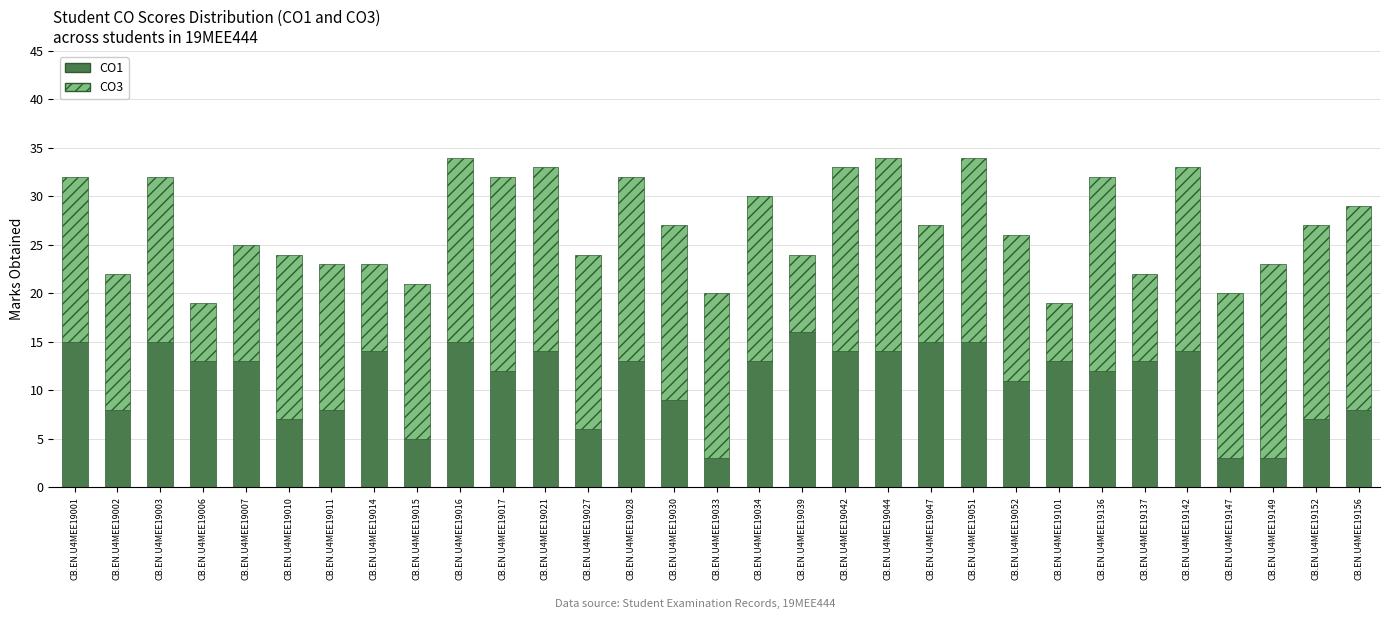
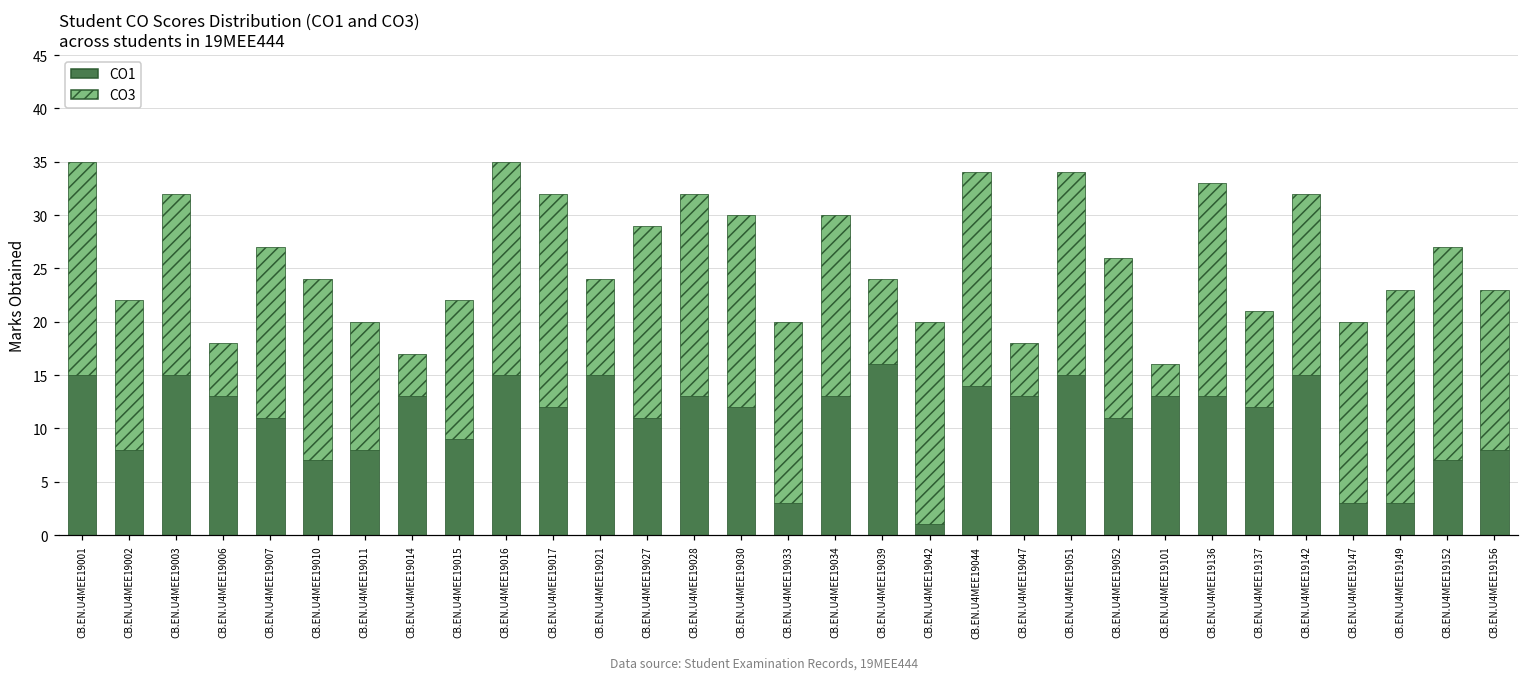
  {
    "CO1": {
      "CB.EN.U4MEE19001": 15,
      "CB.EN.U4MEE19002": 8,
      "CB.EN.U4MEE19003": 15,
      "CB.EN.U4MEE19006": 13,
-     "CB.EN.U4MEE19007": 13,
+     "CB.EN.U4MEE19007": 11,
      "CB.EN.U4MEE19010": 7,
      "CB.EN.U4MEE19011": 8,
-     "CB.EN.U4MEE19014": 14,
-     "CB.EN.U4MEE19015": 5,
+     "CB.EN.U4MEE19014": 13,
+     "CB.EN.U4MEE19015": 9,
      "CB.EN.U4MEE19016": 15,
      "CB.EN.U4MEE19017": 12,
-     "CB.EN.U4MEE19021": 14,
-     "CB.EN.U4MEE19027": 6,
+     "CB.EN.U4MEE19021": 15,
+     "CB.EN.U4MEE19027": 11,
      "CB.EN.U4MEE19028": 13,
-     "CB.EN.U4MEE19030": 9,
+     "CB.EN.U4MEE19030": 12,
      "CB.EN.U4MEE19033": 3,
      "CB.EN.U4MEE19034": 13,
      "CB.EN.U4MEE19039": 16,
-     "CB.EN.U4MEE19042": 14,
+     "CB.EN.U4MEE19042": 1,
      "CB.EN.U4MEE19044": 14,
-     "CB.EN.U4MEE19047": 15,
+     "CB.EN.U4MEE19047": 13,
      "CB.EN.U4MEE19051": 15,
      "CB.EN.U4MEE19052": 11,
      "CB.EN.U4MEE19101": 13,
-     "CB.EN.U4MEE19136": 12,
-     "CB.EN.U4MEE19137": 13,
-     "CB.EN.U4MEE19142": 14,
+     "CB.EN.U4MEE19136": 13,
+     "CB.EN.U4MEE19137": 12,
+     "CB.EN.U4MEE19142": 15,
      "CB.EN.U4MEE19147": 3,
      "CB.EN.U4MEE19149": 3,
      "CB.EN.U4MEE19152": 7,
      "CB.EN.U4MEE19156": 8
    },
    "CO3": {
-     "CB.EN.U4MEE19001": 17,
+     "CB.EN.U4MEE19001": 20,
      "CB.EN.U4MEE19002": 14,
      "CB.EN.U4MEE19003": 17,
-     "CB.EN.U4MEE19006": 6,
-     "CB.EN.U4MEE19007": 12,
+     "CB.EN.U4MEE19006": 5,
+     "CB.EN.U4MEE19007": 16,
      "CB.EN.U4MEE19010": 17,
-     "CB.EN.U4MEE19011": 15,
-     "CB.EN.U4MEE19014": 9,
-     "CB.EN.U4MEE19015": 16,
-     "CB.EN.U4MEE19016": 19,
+     "CB.EN.U4MEE19011": 12,
+     "CB.EN.U4MEE19014": 4,
+     "CB.EN.U4MEE19015": 13,
+     "CB.EN.U4MEE19016": 20,
      "CB.EN.U4MEE19017": 20,
-     "CB.EN.U4MEE19021": 19,
+     "CB.EN.U4MEE19021": 9,
      "CB.EN.U4MEE19027": 18,
      "CB.EN.U4MEE19028": 19,
      "CB.EN.U4MEE19030": 18,
      "CB.EN.U4MEE19033": 17,
      "CB.EN.U4MEE19034": 17,
      "CB.EN.U4MEE19039": 8,
      "CB.EN.U4MEE19042": 19,
      "CB.EN.U4MEE19044": 20,
-     "CB.EN.U4MEE19047": 12,
+     "CB.EN.U4MEE19047": 5,
      "CB.EN.U4MEE19051": 19,
      "CB.EN.U4MEE19052": 15,
-     "CB.EN.U4MEE19101": 6,
+     "CB.EN.U4MEE19101": 3,
      "CB.EN.U4MEE19136": 20,
      "CB.EN.U4MEE19137": 9,
-     "CB.EN.U4MEE19142": 19,
+     "CB.EN.U4MEE19142": 17,
      "CB.EN.U4MEE19147": 17,
      "CB.EN.U4MEE19149": 20,
      "CB.EN.U4MEE19152": 20,
-     "CB.EN.U4MEE19156": 21
+     "CB.EN.U4MEE19156": 15
    }
  }
